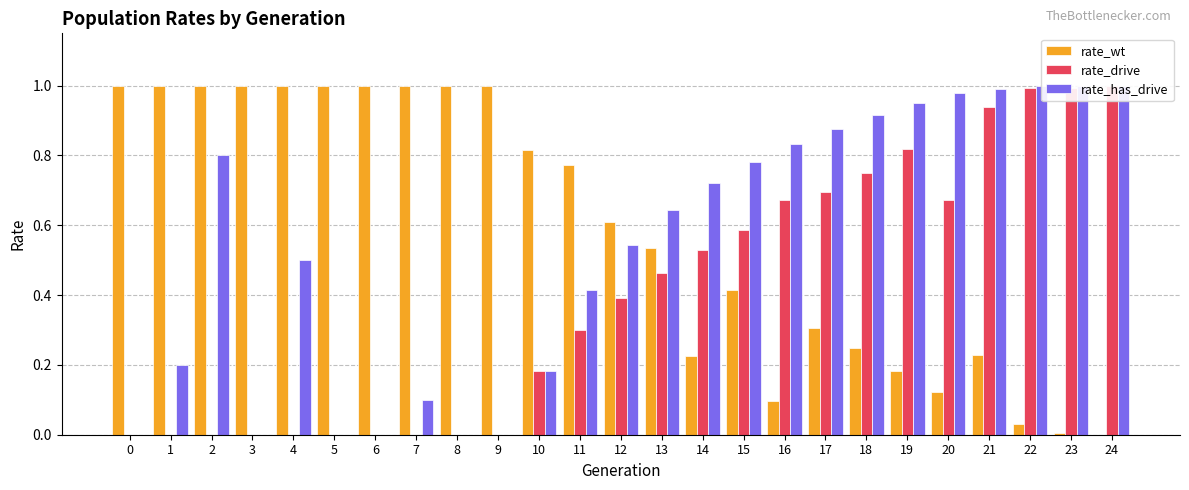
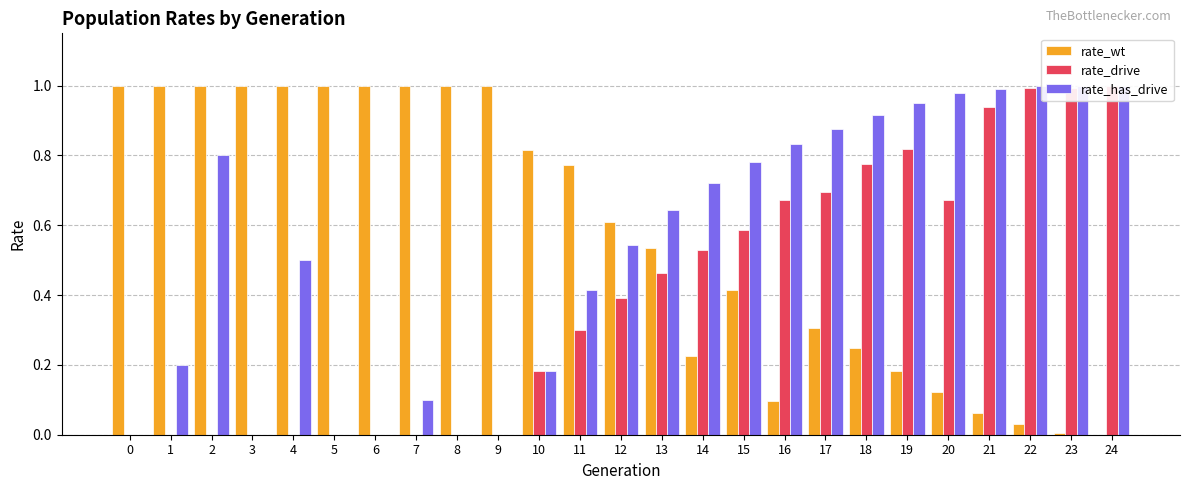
  {
    "rate_wt": {
      "0": 1.00,
      "1": 1.00,
      "2": 1.00,
      "3": 1.00,
      "4": 1.00,
      "5": 1.00,
      "6": 1.00,
      "7": 1.00,
      "8": 1.00,
      "9": 1.00,
      "10": 0.82,
      "11": 0.77,
      "12": 0.61,
      "13": 0.54,
      "14": 0.22,
      "15": 0.41,
      "16": 0.10,
      "17": 0.30,
      "18": 0.25,
      "19": 0.18,
      "20": 0.12,
-     "21": 0.23,
+     "21": 0.06,
      "22": 0.03,
      "24": 0.00
    },
    "rate_drive": {
      "0": 0.00,
      "1": 0.00,
      "2": 0.00,
      "3": 0.00,
      "4": 0.00,
      "5": 0.00,
      "6": 0.00,
      "7": 0.00,
      "8": 0.00,
      "9": 0.00,
      "10": 0.18,
      "11": 0.30,
      "12": 0.39,
      "13": 0.46,
      "14": 0.53,
      "15": 0.59,
      "16": 0.67,
      "17": 0.70,
-     "18": 0.75,
+     "18": 0.77,
      "19": 0.82,
      "20": 0.67,
      "21": 0.94,
      "22": 0.99
    },
    "rate_has_drive": {
      "0": 0.00,
      "1": 0.20,
      "2": 0.80,
      "3": 0.00,
      "4": 0.50,
      "5": 0.00,
      "6": 0.00,
      "7": 0.10,
      "8": 0.00,
      "9": 0.00,
      "10": 0.18,
      "11": 0.41,
      "12": 0.54,
      "13": 0.64,
      "14": 0.72,
      "15": 0.78,
      "16": 0.83,
      "17": 0.88,
      "18": 0.92,
      "19": 0.95,
      "20": 0.98,
      "21": 0.99
    }
  }
